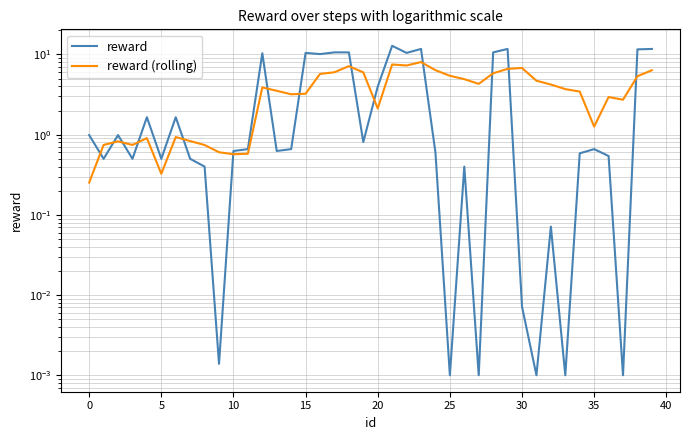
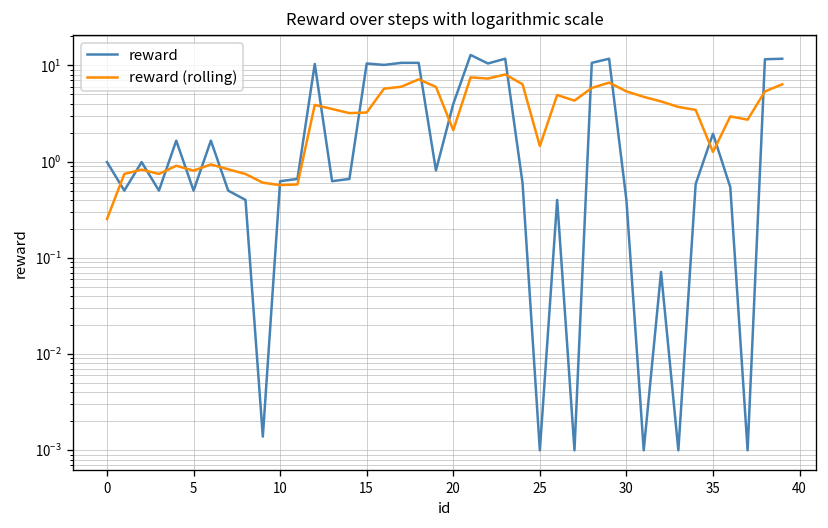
  {
    "reward": {
      "0": 1.0,
      "5": 0.5,
      "10": 0.6,
      "15": 10,
      "20": 4,
      "25": 0.001,
-     "30": 0.007,
-     "35": 0.7
+     "30": 0.4,
+     "35": 1.9
    },
    "reward (rolling)": {
      "0": 0.25,
-     "5": 0.33,
+     "5": 0.8,
      "10": 0.6,
      "15": 3.2,
      "20": 2.1,
-     "25": 5,
-     "30": 7,
+     "25": 1.5,
+     "30": 5,
      "35": 1.3
    }
  }
